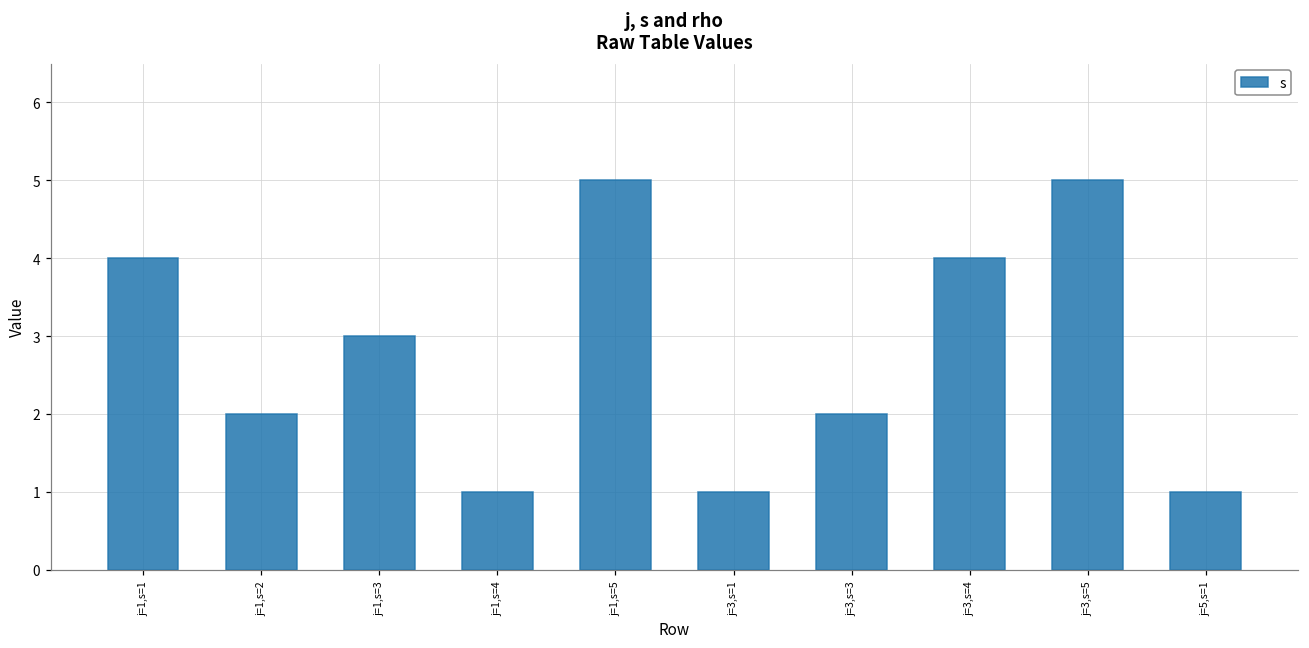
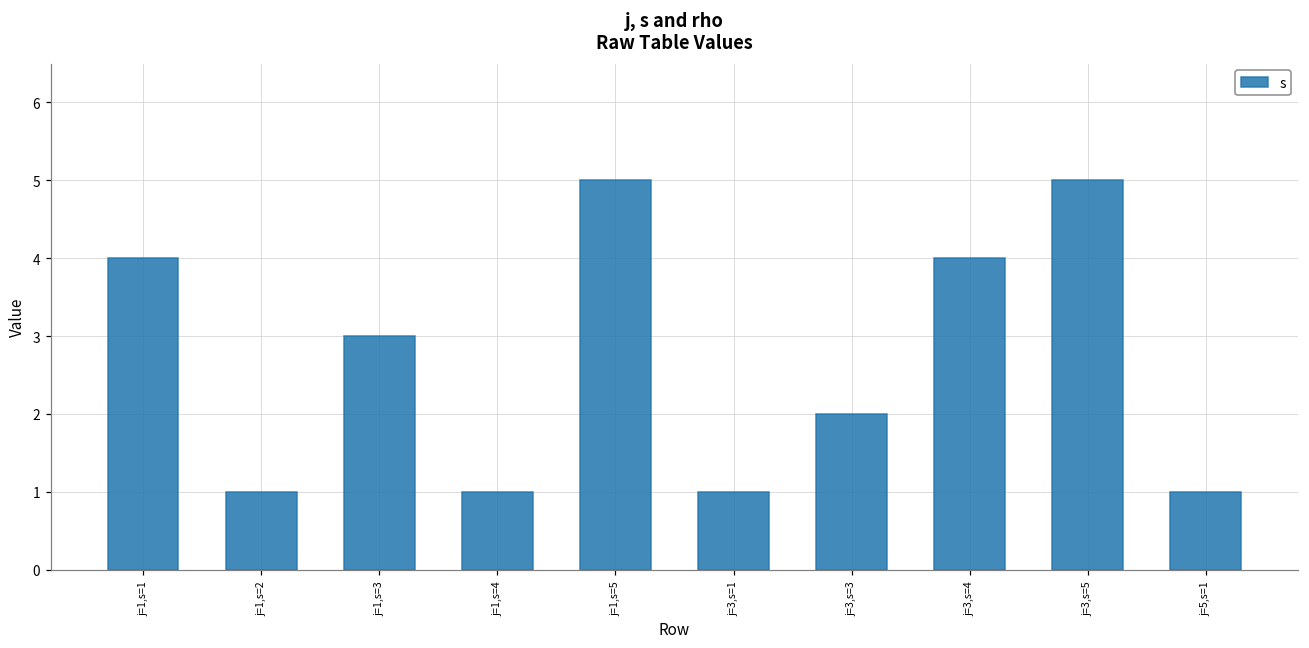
  {
    "j=1,s=1": 4,
-   "j=1,s=2": 2,
+   "j=1,s=2": 1,
    "j=1,s=3": 3,
    "j=1,s=4": 1,
    "j=1,s=5": 5,
    "j=3,s=1": 1,
    "j=3,s=3": 2,
    "j=3,s=4": 4,
    "j=3,s=5": 5,
    "j=5,s=1": 1
  }
